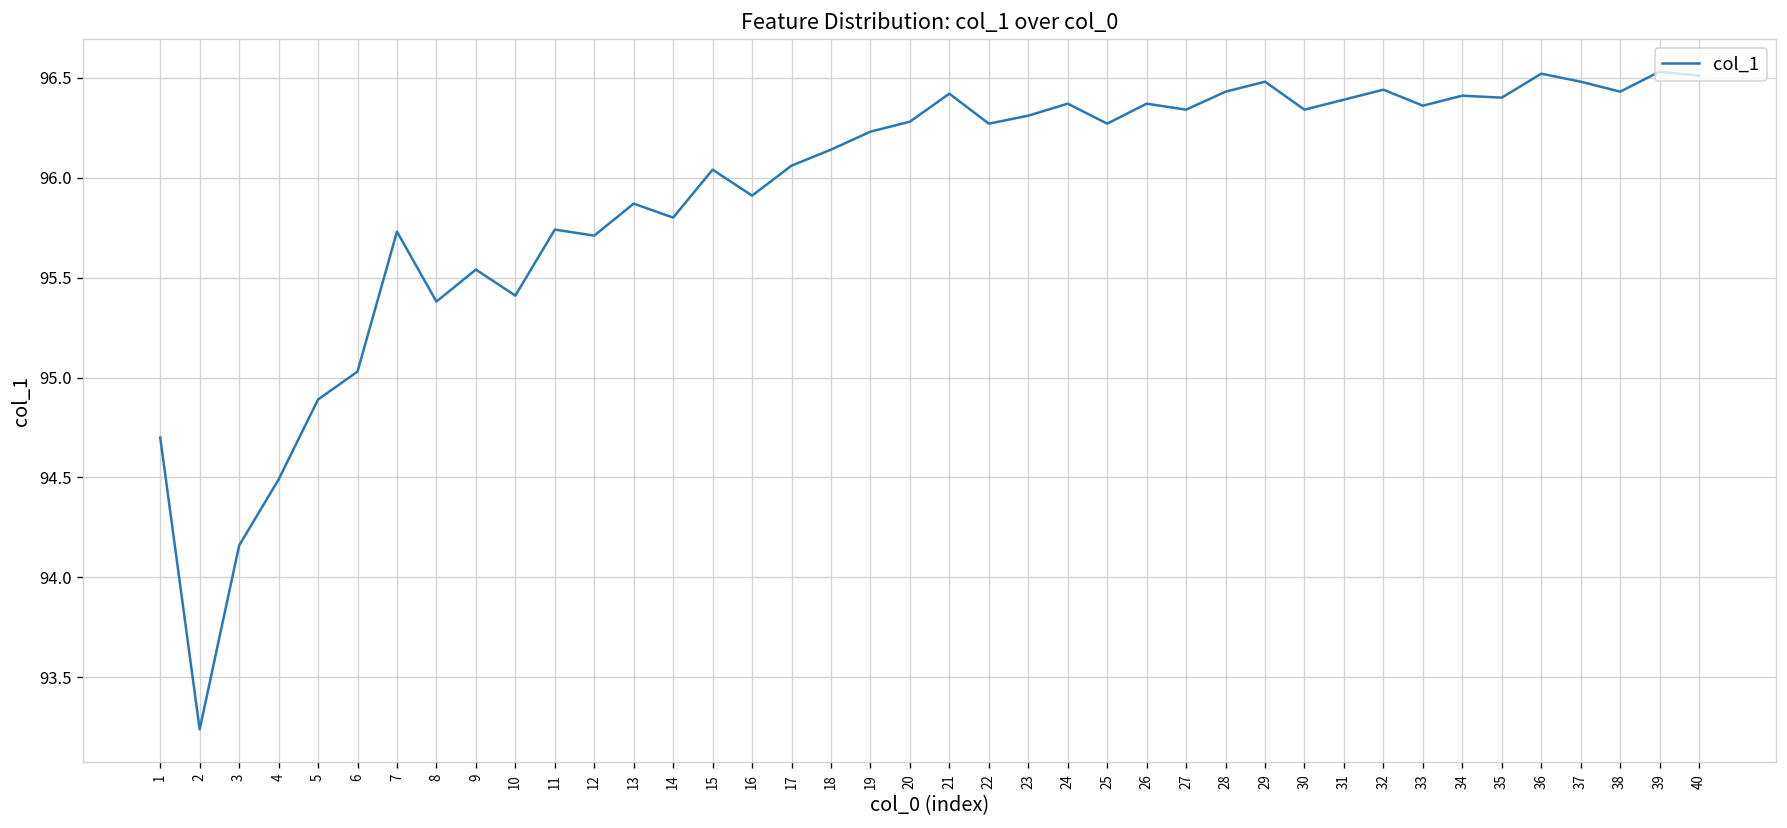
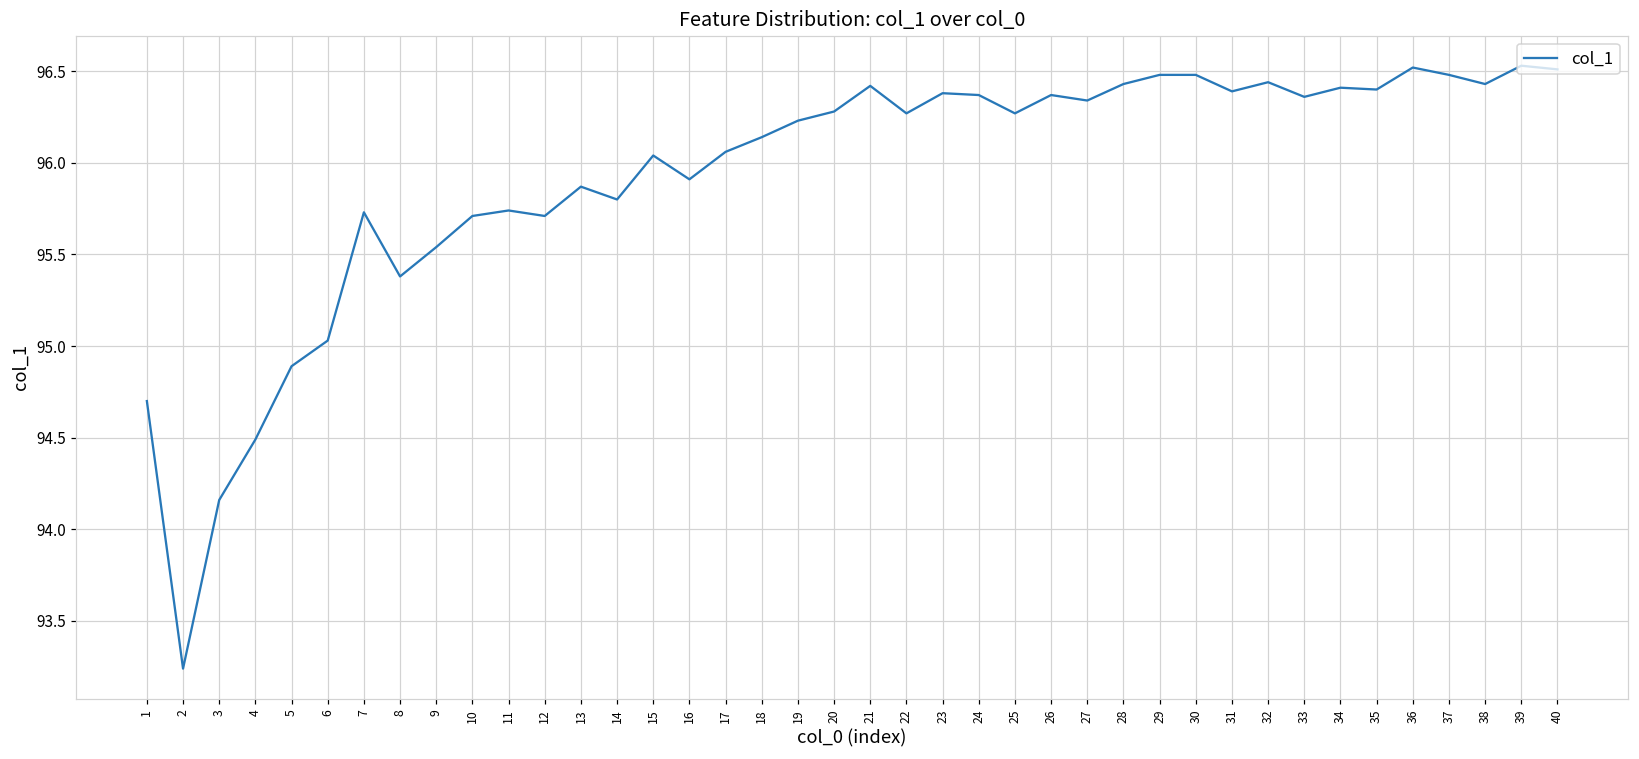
  {
    "1": 94.70,
    "2": 93.24,
    "3": 94.16,
    "4": 94.49,
    "5": 94.89,
    "6": 95.03,
    "7": 95.73,
    "8": 95.38,
    "9": 95.54,
-   "10": 95.41,
+   "10": 95.71,
    "11": 95.74,
    "12": 95.71,
    "13": 95.87,
    "14": 95.80,
    "15": 96.04,
    "16": 95.91,
    "17": 96.06,
    "18": 96.14,
    "19": 96.23,
    "20": 96.28,
    "21": 96.42,
    "22": 96.27,
-   "23": 96.31,
+   "23": 96.38,
    "24": 96.37,
    "25": 96.27,
    "26": 96.37,
    "27": 96.34,
    "28": 96.43,
    "29": 96.48,
-   "30": 96.34,
+   "30": 96.48,
    "31": 96.39,
    "32": 96.44,
    "33": 96.36,
    "34": 96.41,
    "35": 96.40,
    "36": 96.52,
    "37": 96.48,
    "38": 96.43
  }
